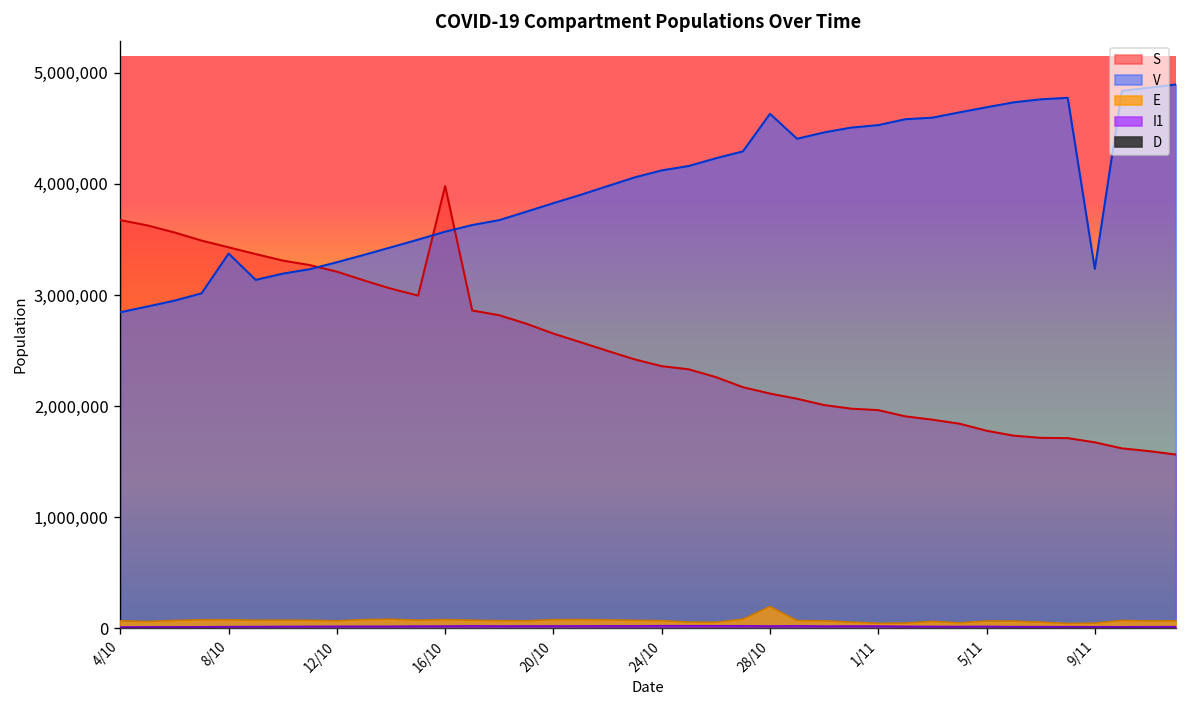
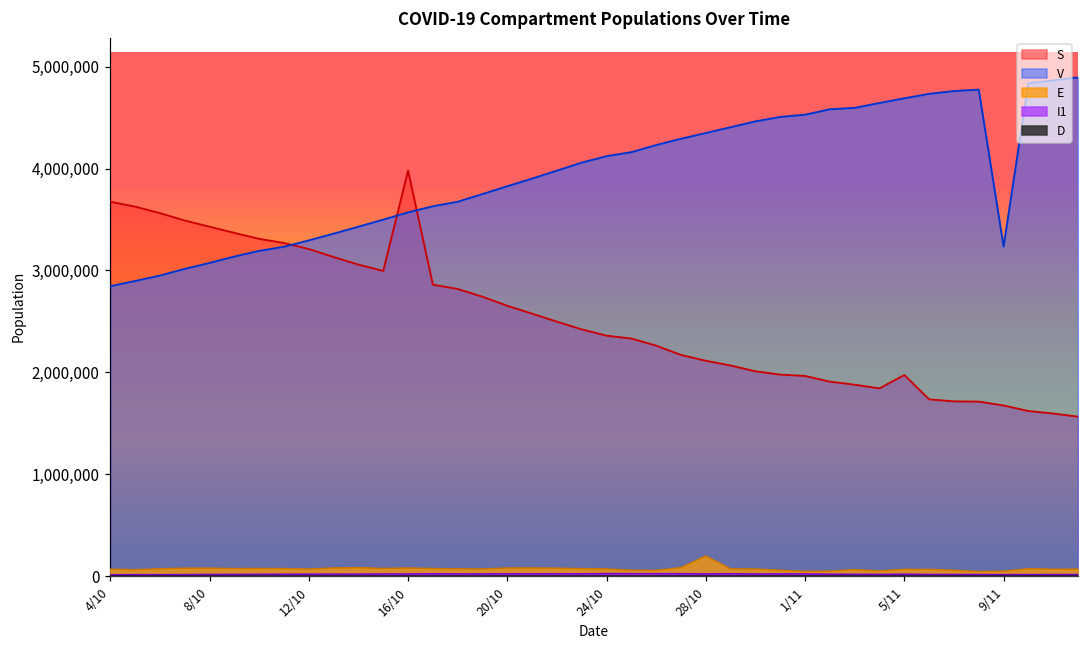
  {
    "S": {
      "4/10": "3,700,000",
      "8/10": "3,400,000",
      "12/10": "3,200,000",
      "16/10": "4,000,000",
      "20/10": "2,700,000",
      "24/10": "2,400,000",
      "28/10": "2,100,000",
      "1/11": "2,000,000",
-     "5/11": "1,800,000",
+     "5/11": "2,000,000",
      "9/11": "1,700,000"
    },
    "V": {
      "4/10": "2,800,000",
-     "8/10": "3,400,000",
+     "8/10": "3,100,000",
      "12/10": "3,300,000",
      "16/10": "3,600,000",
      "20/10": "3,800,000",
      "24/10": "4,100,000",
-     "28/10": "4,600,000",
+     "28/10": "4,300,000",
      "1/11": "4,500,000",
      "5/11": "4,700,000",
      "9/11": "3,200,000"
    },
    "E": {
      "4/10": "100,000",
      "8/10": "100,000",
      "12/10": "100,000",
      "16/10": "100,000",
      "20/10": "100,000",
      "24/10": "100,000",
      "28/10": "200,000",
      "5/11": "100,000",
      "9/11": "0"
    }
  }
